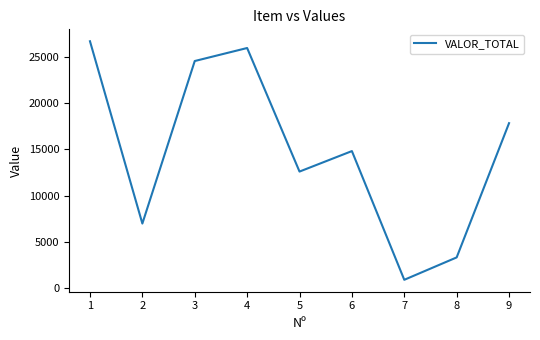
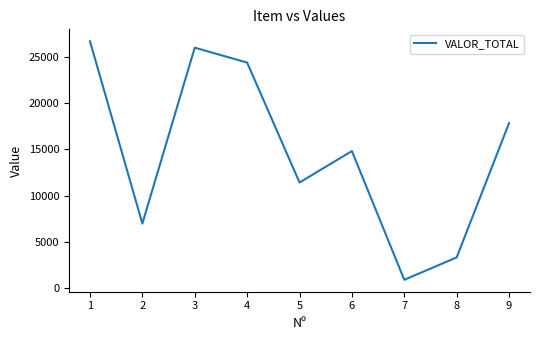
  {
    "1": 27000,
    "2": 7000,
-   "3": 25000,
-   "4": 26000,
-   "5": 13000,
+   "3": 26000,
+   "4": 24000,
+   "5": 11000,
    "6": 15000,
    "7": 1000,
    "8": 3000,
    "9": 18000
  }
